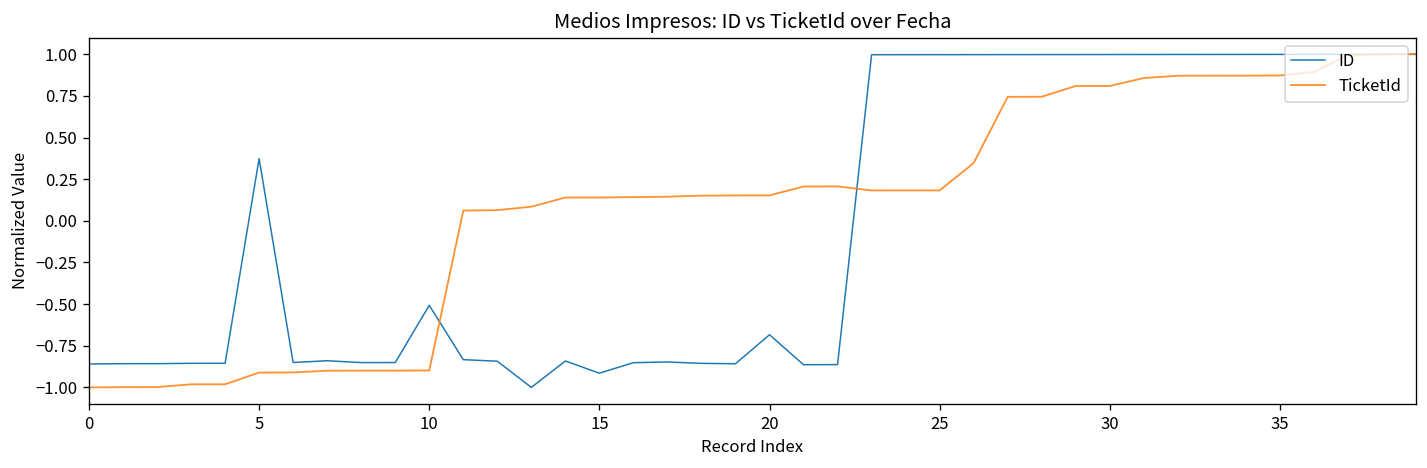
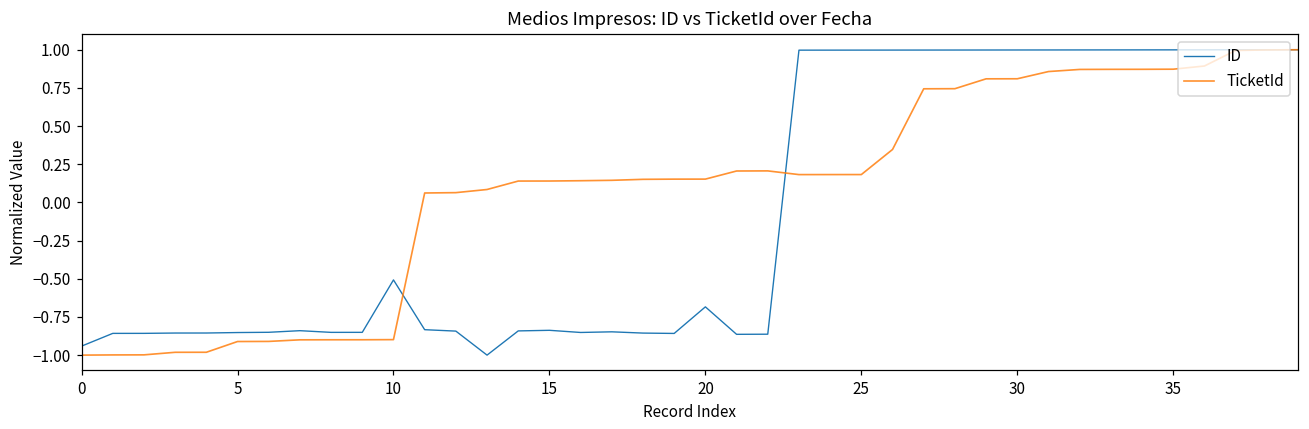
  {
    "ID": {
-     "0": -0.86,
-     "5": 0.37,
+     "0": -0.94,
+     "5": -0.85,
      "10": -0.51,
-     "15": -0.91,
+     "15": -0.84,
      "20": -0.68,
      "25": 1.00,
      "30": 1.00,
      "35": 1.00
    },
    "TicketId": {
      "0": -1.00,
      "5": -0.91,
      "10": -0.90,
      "15": 0.14,
      "20": 0.15,
      "25": 0.18,
      "30": 0.81,
      "35": 0.87
    }
  }
